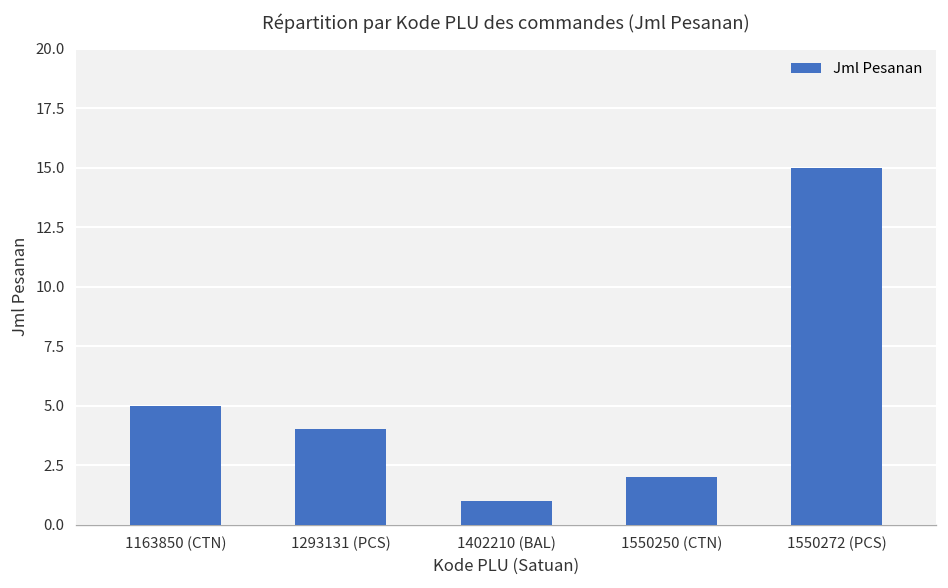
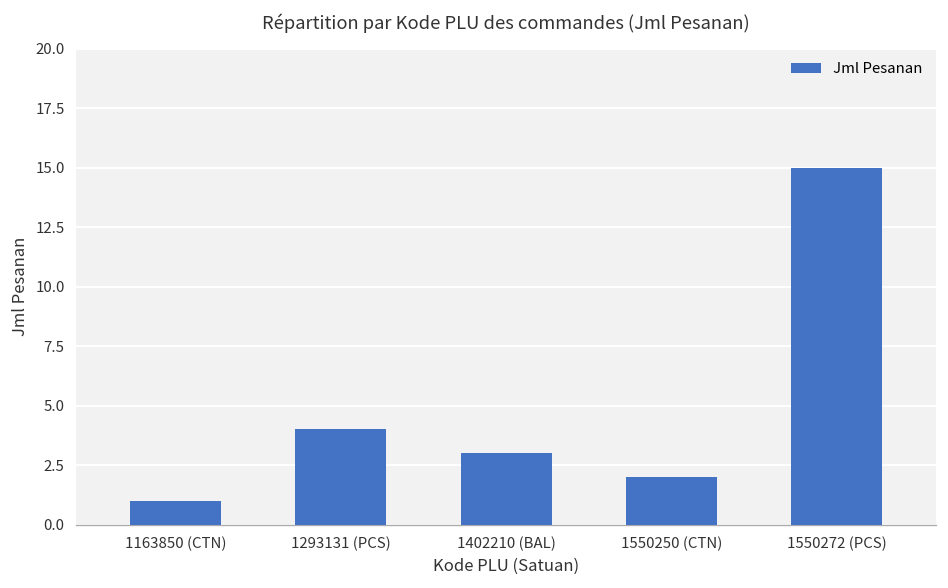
  {
-   "1163850 (CTN)": 5,
+   "1163850 (CTN)": 1,
    "1293131 (PCS)": 4,
-   "1402210 (BAL)": 1,
+   "1402210 (BAL)": 3,
    "1550250 (CTN)": 2,
    "1550272 (PCS)": 15
  }
